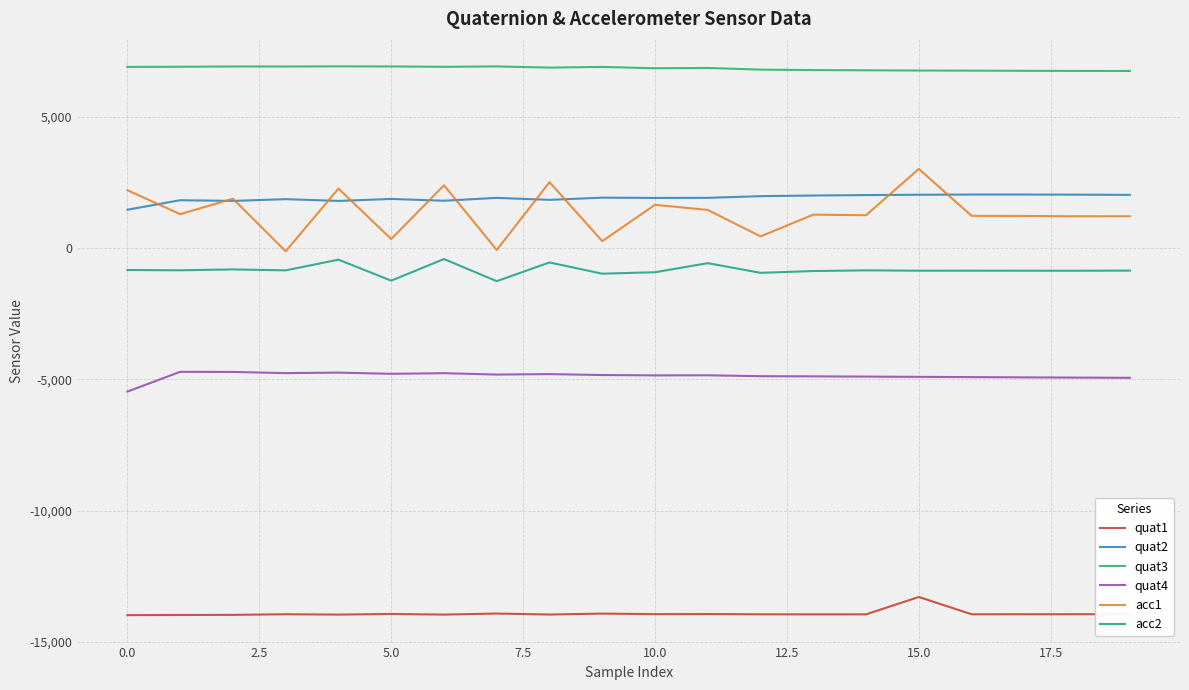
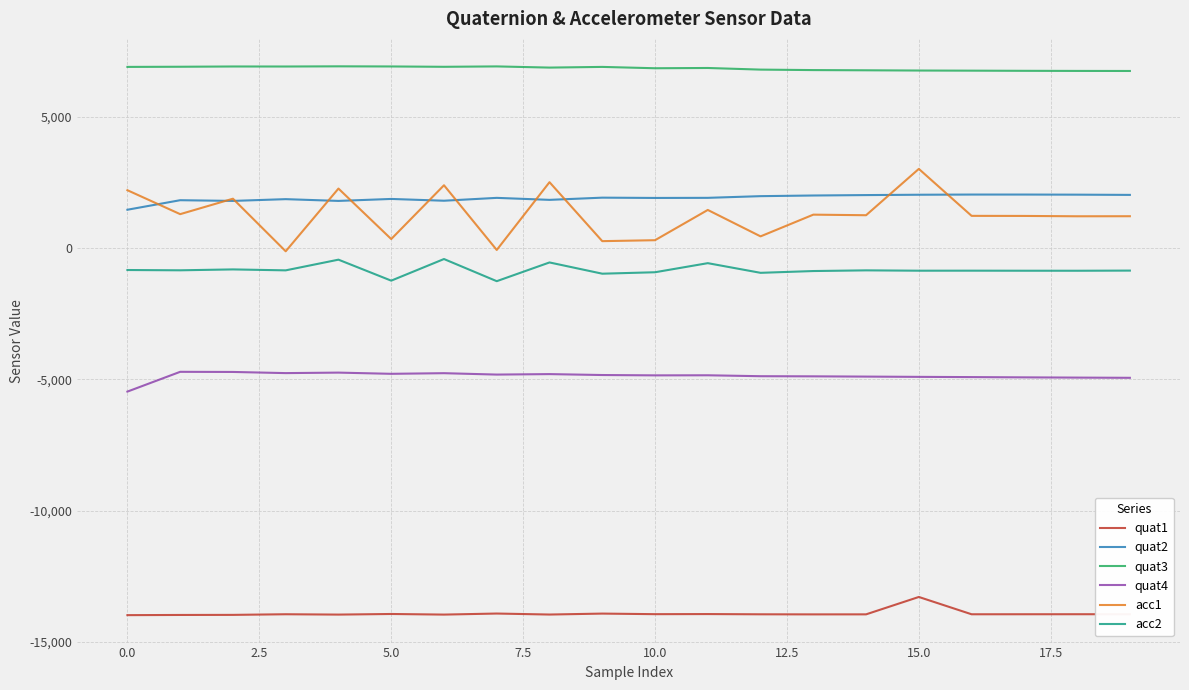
  {
    "quat1": {
      "0.0": "-14,000",
      "5.0": "-13,900",
      "10.0": "-13,900",
      "15.0": "-13,300"
    },
    "quat2": {
      "0.0": "1,500",
      "5.0": "1,900",
      "10.0": "1,900",
      "15.0": "2,000"
    },
    "quat4": {
      "0.0": "-5,500",
      "5.0": "-4,800",
      "10.0": "-4,900",
      "15.0": "-4,900"
    },
    "acc1": {
      "0.0": "2,200",
      "5.0": "300",
-     "10.0": "1,600",
+     "10.0": "300",
      "15.0": "3,000"
    }
  }
